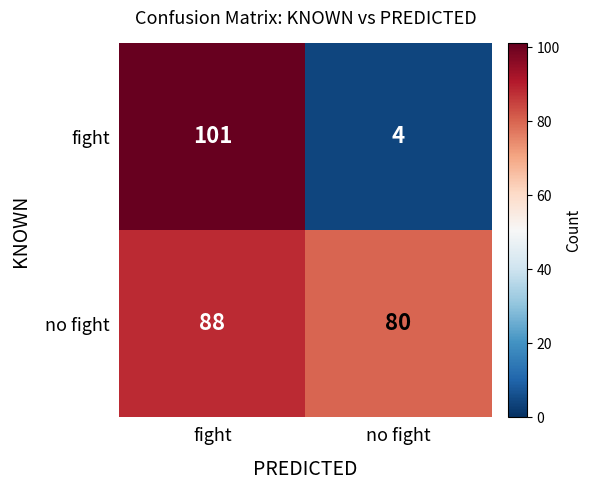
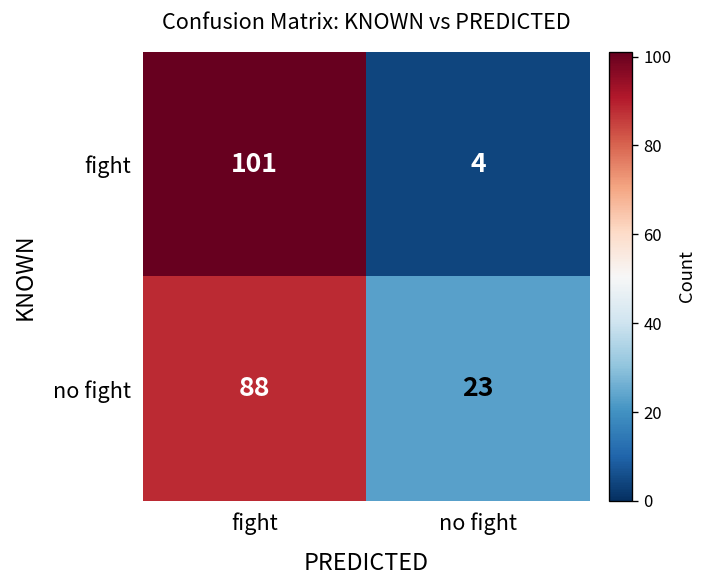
  {
    "fight": {
      "fight": 101,
      "no fight": 4
    },
    "no fight": {
      "fight": 88,
-     "no fight": 80
+     "no fight": 23
    }
  }
